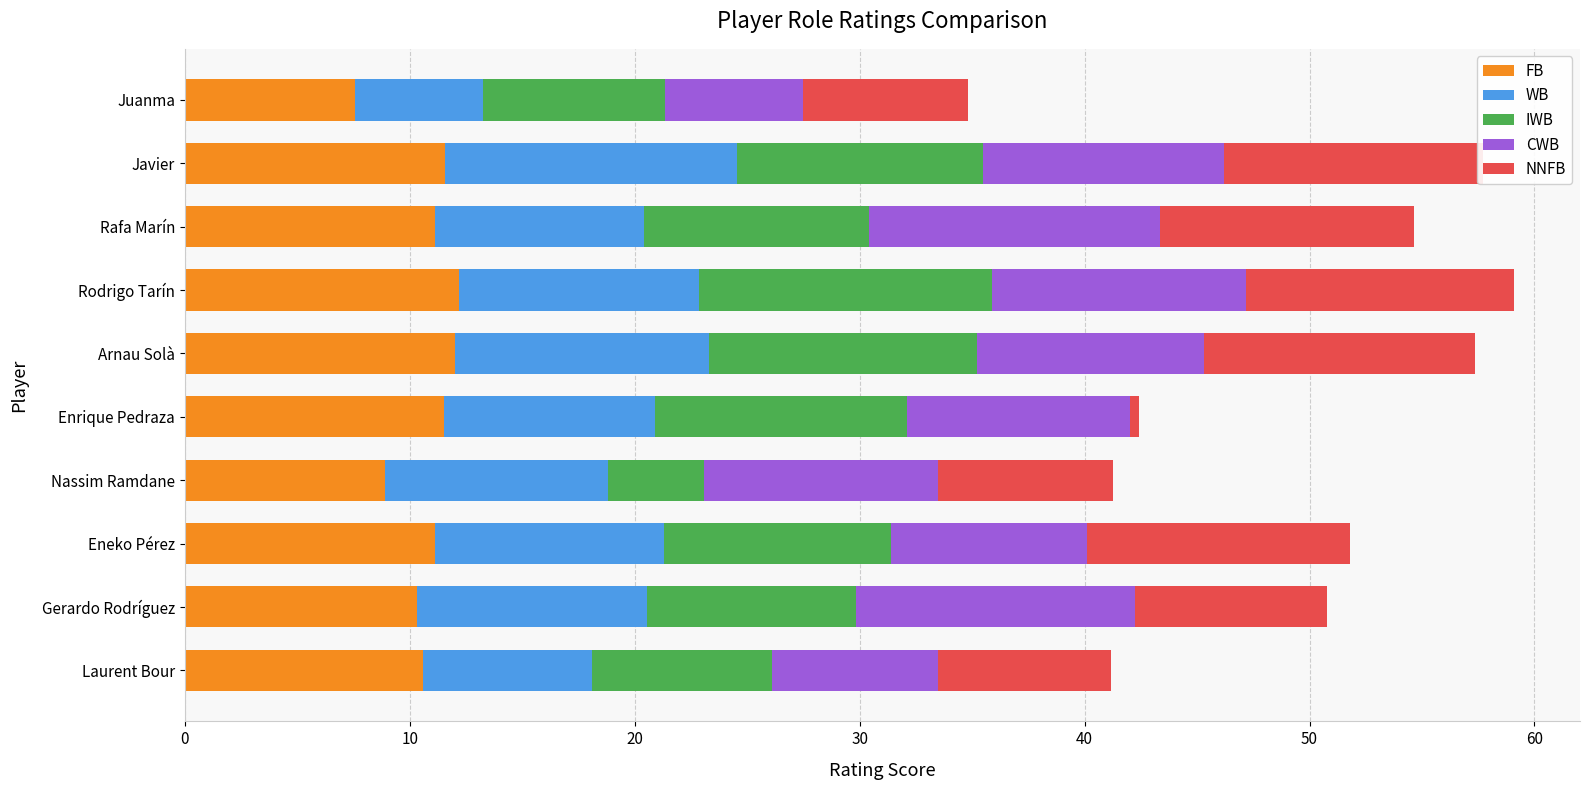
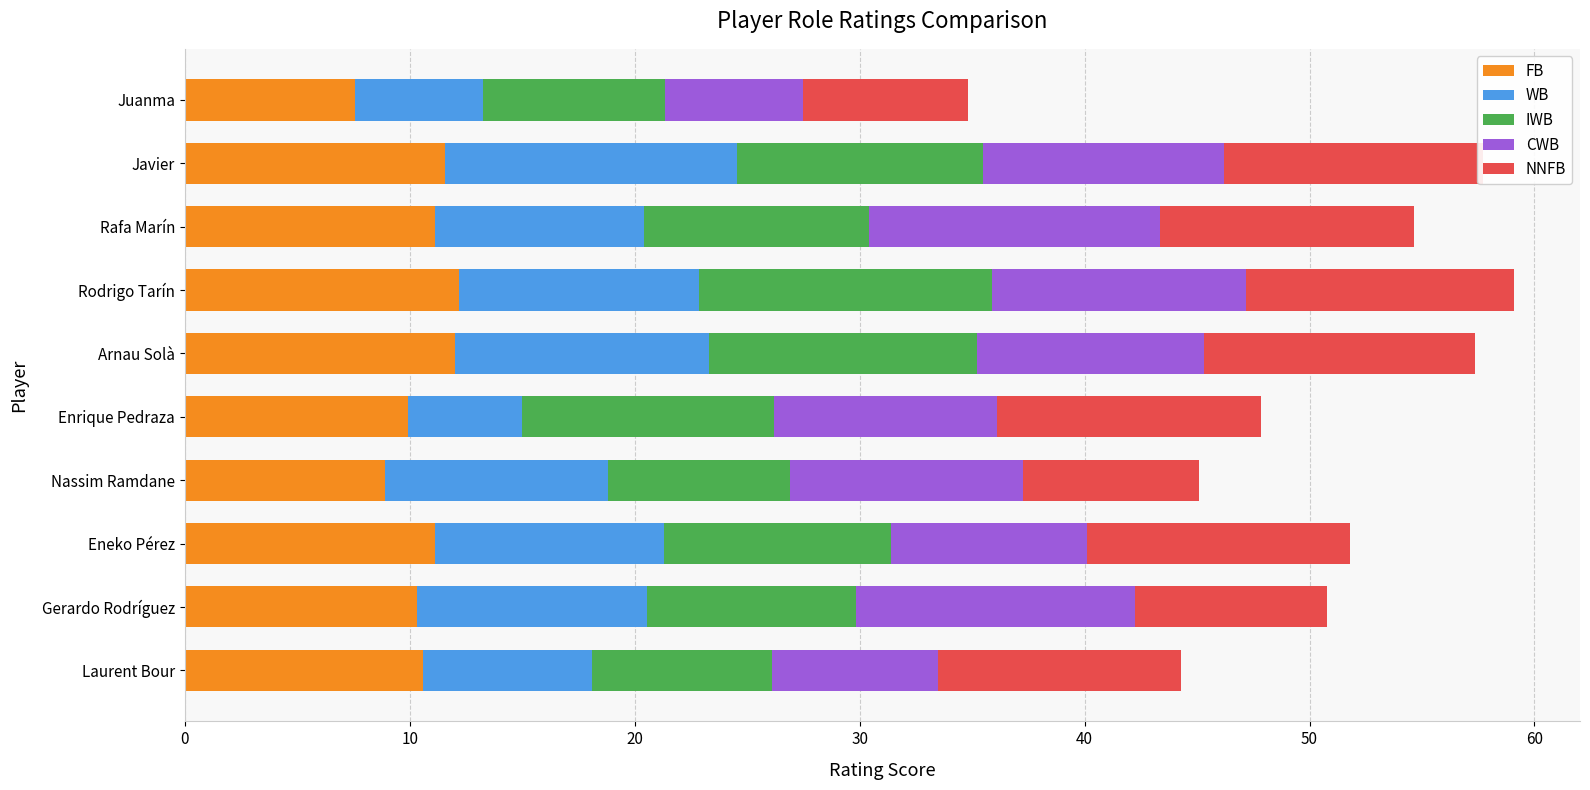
  {
    "FB": {
      "Juanma": 7.6,
      "Javier": 11.6,
      "Rafa Marín": 11.1,
      "Rodrigo Tarín": 12.2,
      "Arnau Solà": 12.0,
-     "Enrique Pedraza": 11.5,
+     "Enrique Pedraza": 9.9,
      "Nassim Ramdane": 8.9,
      "Eneko Pérez": 11.1,
      "Gerardo Rodríguez": 10.3,
      "Laurent Bour": 10.6
    },
    "WB": {
      "Juanma": 5.7,
      "Javier": 13.0,
      "Rafa Marín": 9.3,
      "Rodrigo Tarín": 10.6,
      "Arnau Solà": 11.3,
-     "Enrique Pedraza": 9.4,
+     "Enrique Pedraza": 5.1,
      "Nassim Ramdane": 9.9,
      "Eneko Pérez": 10.2,
      "Gerardo Rodríguez": 10.3,
      "Laurent Bour": 7.5
    },
    "IWB": {
      "Juanma": 8.1,
      "Javier": 11.0,
      "Rafa Marín": 10.0,
      "Rodrigo Tarín": 13.1,
      "Arnau Solà": 11.9,
      "Enrique Pedraza": 11.2,
-     "Nassim Ramdane": 4.3,
+     "Nassim Ramdane": 8.1,
      "Eneko Pérez": 10.1,
      "Gerardo Rodríguez": 9.3,
      "Laurent Bour": 8.0
    },
    "CWB": {
      "Juanma": 6.1,
      "Javier": 10.7,
      "Rafa Marín": 13.0,
      "Rodrigo Tarín": 11.3,
      "Arnau Solà": 10.1,
      "Enrique Pedraza": 9.9,
      "Nassim Ramdane": 10.4,
      "Eneko Pérez": 8.7,
      "Gerardo Rodríguez": 12.4,
      "Laurent Bour": 7.4
    },
    "NNFB": {
      "Juanma": 7.3,
      "Rafa Marín": 11.3,
      "Rodrigo Tarín": 11.9,
      "Arnau Solà": 12.0,
-     "Enrique Pedraza": 0.4,
+     "Enrique Pedraza": 11.7,
      "Nassim Ramdane": 7.8,
      "Eneko Pérez": 11.7,
      "Gerardo Rodríguez": 8.5,
-     "Laurent Bour": 7.7
+     "Laurent Bour": 10.8
    }
  }
